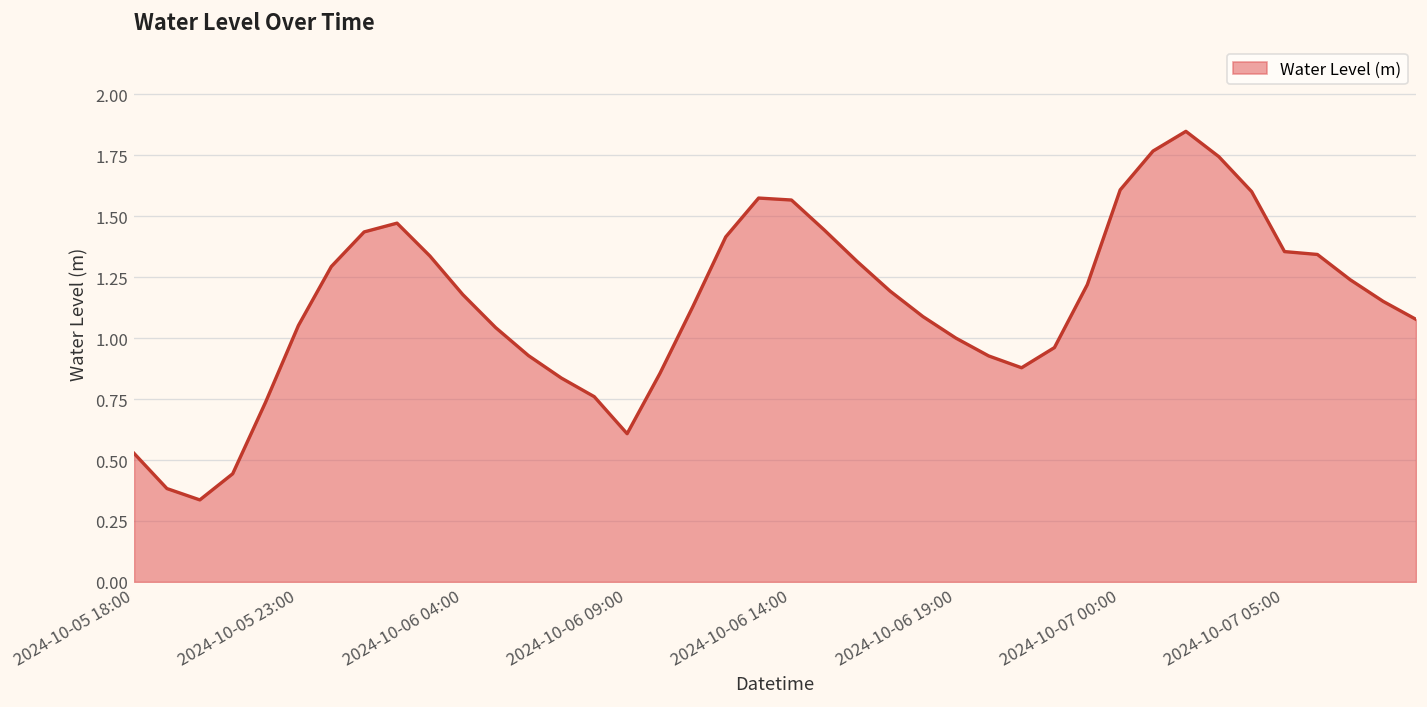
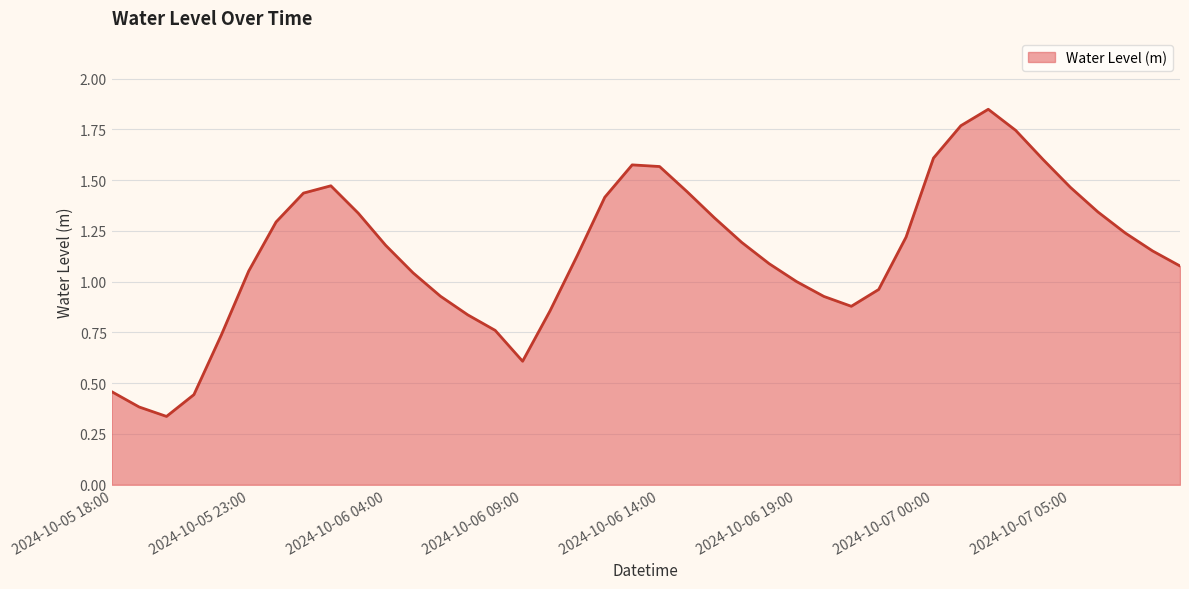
  {
-   "2024-10-05 18:00": 0.53,
+   "2024-10-05 18:00": 0.46,
    "2024-10-05 23:00": 1.05,
    "2024-10-06 04:00": 1.18,
    "2024-10-06 09:00": 0.61,
    "2024-10-06 14:00": 1.57,
    "2024-10-06 19:00": 1.00,
    "2024-10-07 00:00": 1.61,
-   "2024-10-07 05:00": 1.36
+   "2024-10-07 05:00": 1.46
  }
